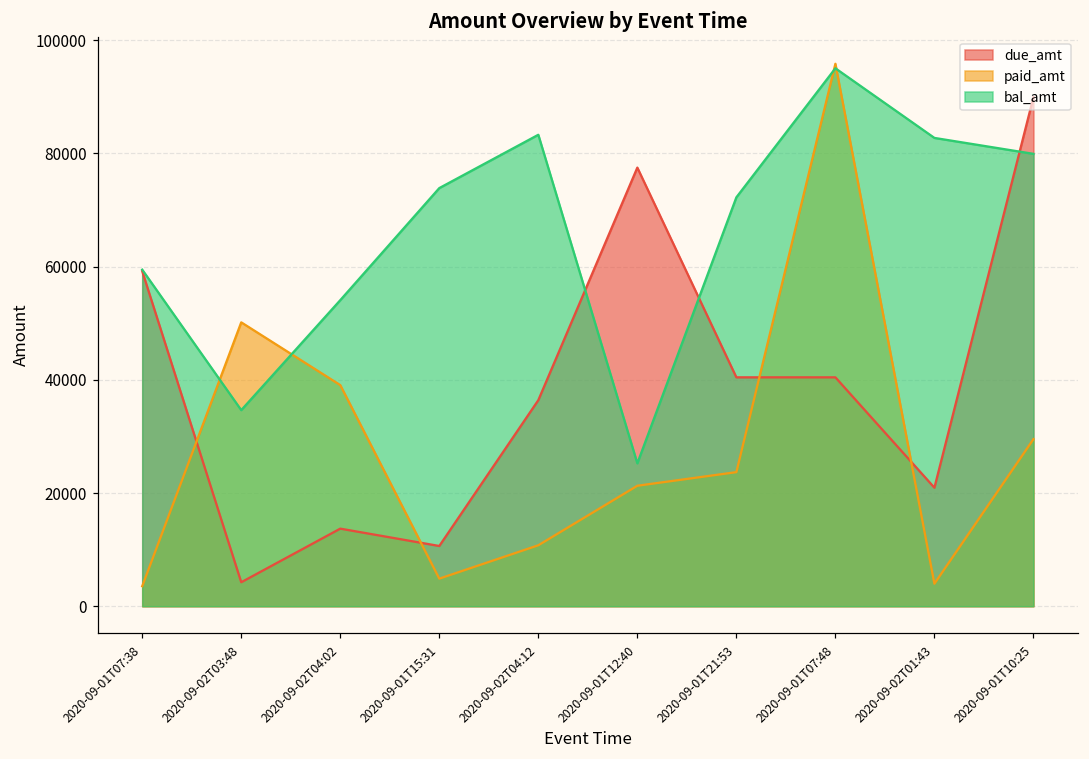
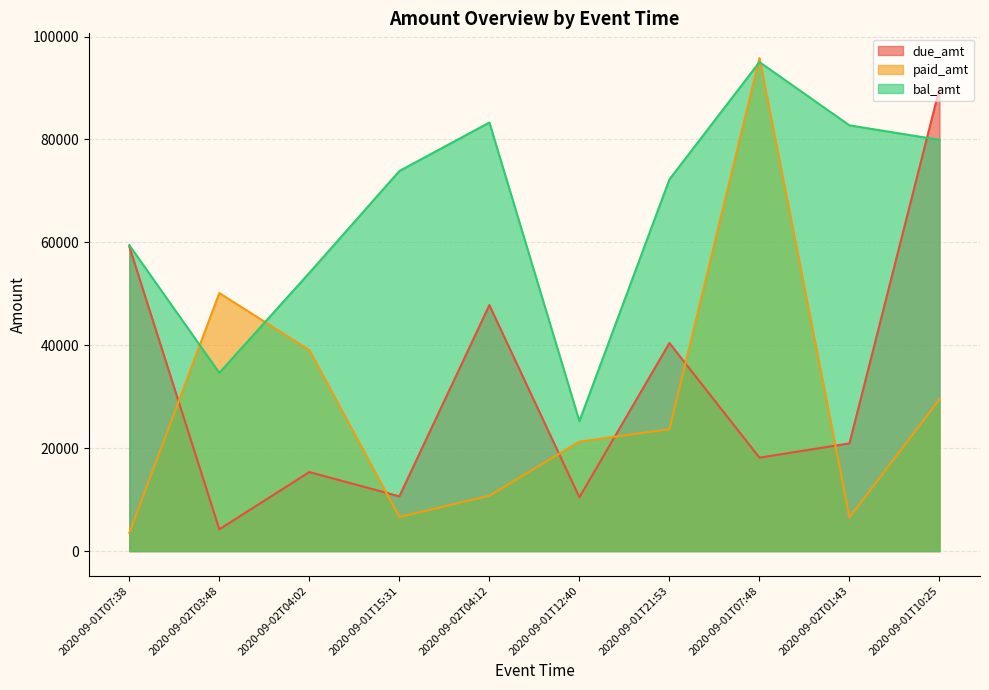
  {
    "due_amt": {
      "2020-09-02T03:48": 4000,
-     "2020-09-02T04:02": 14000,
+     "2020-09-02T04:02": 15000,
      "2020-09-01T15:31": 11000,
-     "2020-09-02T04:12": 36000,
-     "2020-09-01T12:40": 77000,
+     "2020-09-02T04:12": 48000,
+     "2020-09-01T12:40": 10000,
      "2020-09-01T21:53": 40000,
-     "2020-09-01T07:48": 40000,
+     "2020-09-01T07:48": 18000,
      "2020-09-02T01:43": 21000
    },
    "paid_amt": {
      "2020-09-01T07:38": 4000,
      "2020-09-02T03:48": 50000,
      "2020-09-02T04:02": 39000,
-     "2020-09-01T15:31": 5000,
+     "2020-09-01T15:31": 7000,
      "2020-09-02T04:12": 11000,
      "2020-09-01T12:40": 21000,
      "2020-09-01T21:53": 24000,
      "2020-09-01T07:48": 96000,
-     "2020-09-02T01:43": 4000,
+     "2020-09-02T01:43": 7000,
      "2020-09-01T10:25": 30000
    },
    "bal_amt": {
      "2020-09-02T03:48": 35000,
      "2020-09-02T04:02": 54000,
      "2020-09-01T15:31": 74000,
      "2020-09-02T04:12": 83000,
      "2020-09-01T12:40": 25000,
      "2020-09-01T21:53": 72000,
      "2020-09-01T07:48": 95000,
      "2020-09-02T01:43": 83000,
      "2020-09-01T10:25": 80000
    }
  }
